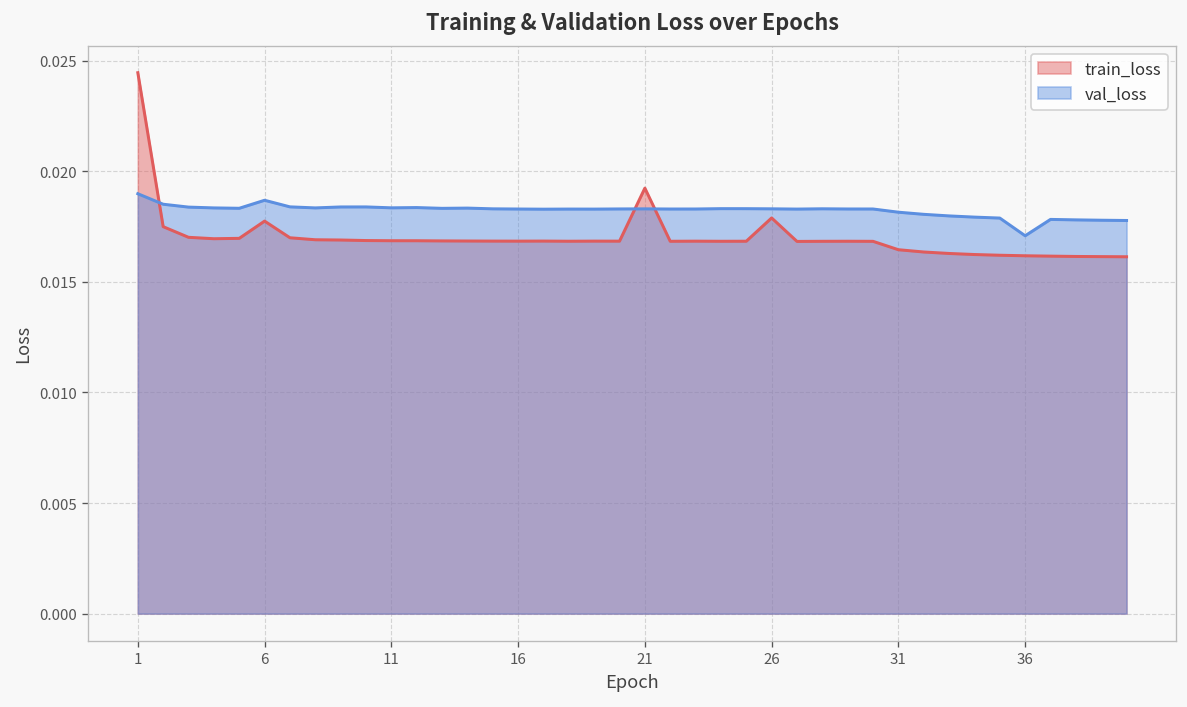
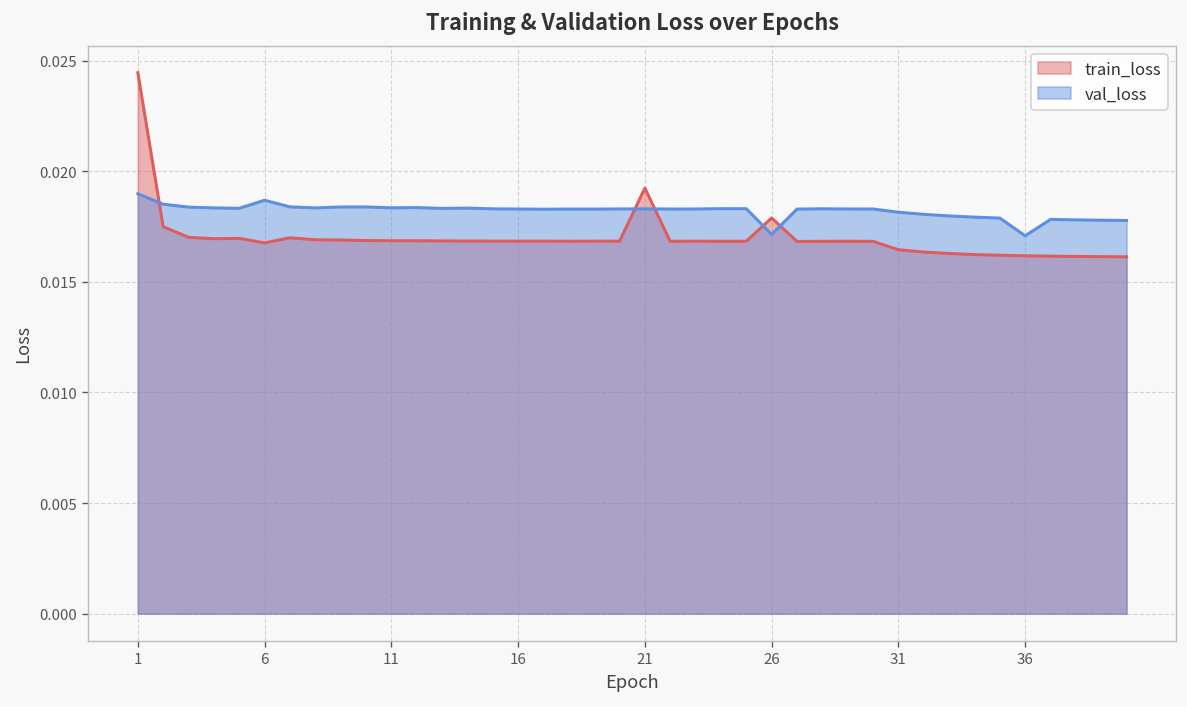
  {
    "train_loss": {
      "1": 0.0245,
-     "6": 0.0177,
+     "6": 0.0168,
      "11": 0.0169,
      "16": 0.0168,
      "21": 0.0192,
      "26": 0.0179,
      "31": 0.0165,
      "36": 0.0162
    },
    "val_loss": {
      "1": 0.0190,
      "6": 0.0187,
      "11": 0.0183,
      "16": 0.0183,
      "21": 0.0183,
-     "26": 0.0183,
+     "26": 0.0171,
      "31": 0.0181,
      "36": 0.0171
    }
  }
